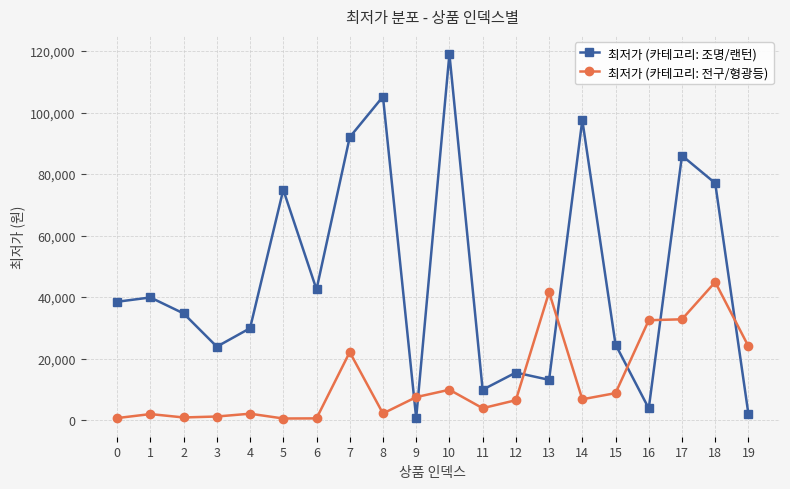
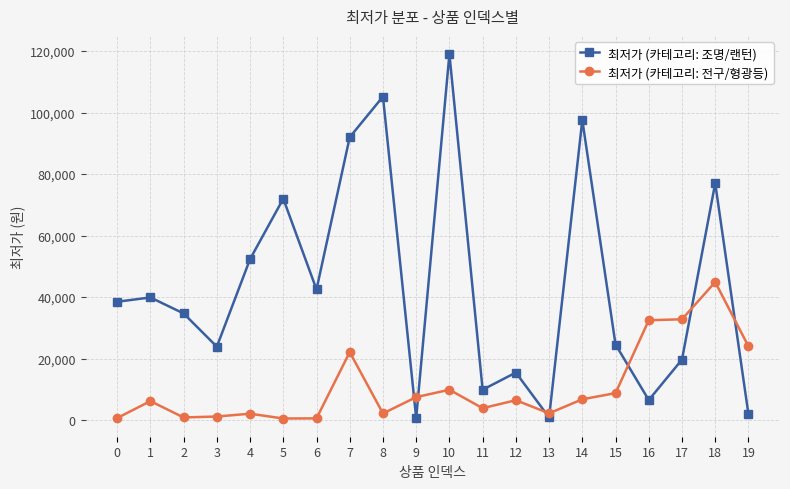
  {
    "최저가 (카테고리: 조명/랜턴)": {
      "0": "39,000",
      "1": "40,000",
      "2": "35,000",
      "3": "24,000",
-     "4": "30,000",
-     "5": "75,000",
+     "4": "52,000",
+     "5": "72,000",
      "6": "43,000",
      "7": "92,000",
      "8": "105,000",
      "9": "1,000",
      "10": "119,000",
      "11": "10,000",
      "12": "15,000",
-     "13": "13,000",
+     "13": "1,000",
      "14": "98,000",
      "15": "25,000",
-     "16": "4,000",
-     "17": "86,000",
+     "16": "7,000",
+     "17": "20,000",
      "18": "77,000",
      "19": "2,000"
    },
    "최저가 (카테고리: 전구/형광등)": {
      "0": "1,000",
-     "1": "2,000",
+     "1": "6,000",
      "2": "1,000",
      "3": "1,000",
      "4": "2,000",
      "5": "1,000",
      "6": "1,000",
      "7": "22,000",
      "8": "2,000",
      "9": "8,000",
      "10": "10,000",
      "11": "4,000",
      "12": "7,000",
-     "13": "42,000",
+     "13": "2,000",
      "14": "7,000",
      "15": "9,000",
      "16": "32,000",
      "17": "33,000",
      "18": "45,000",
      "19": "24,000"
    }
  }
